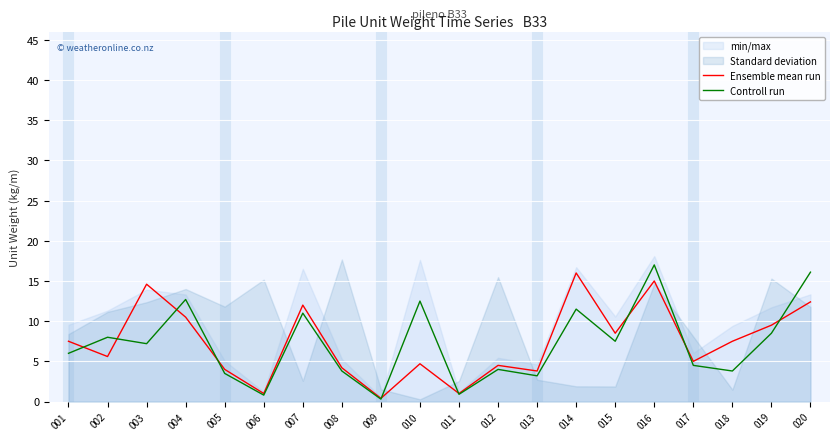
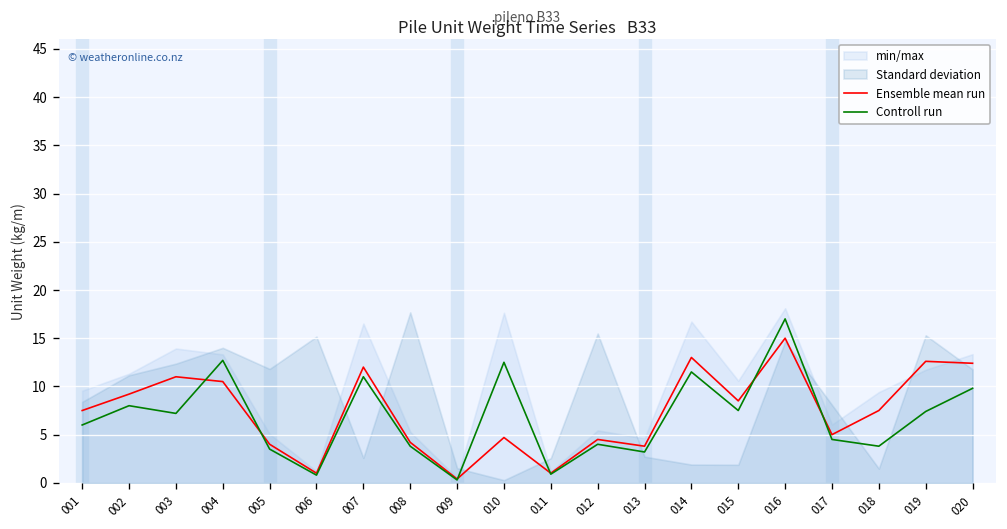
  {
    "Ensemble mean run": {
      "001": 8,
-     "002": 6,
-     "003": 15,
+     "002": 9,
+     "003": 11,
      "004": 11,
      "005": 4,
      "007": 12,
      "008": 4,
      "010": 5,
      "012": 5,
      "013": 4,
-     "014": 16,
+     "014": 13,
      "015": 9,
      "016": 15,
      "017": 5,
      "018": 8,
-     "019": 10,
+     "019": 13,
      "020": 12
    },
    "Controll run": {
      "001": 6,
      "002": 8,
      "003": 7,
      "004": 13,
      "005": 4,
      "007": 11,
      "008": 4,
      "010": 13,
      "012": 4,
      "013": 3,
      "014": 12,
      "015": 8,
      "016": 17,
      "017": 5,
      "018": 4,
-     "019": 9,
-     "020": 16
+     "019": 7,
+     "020": 10
    }
  }
